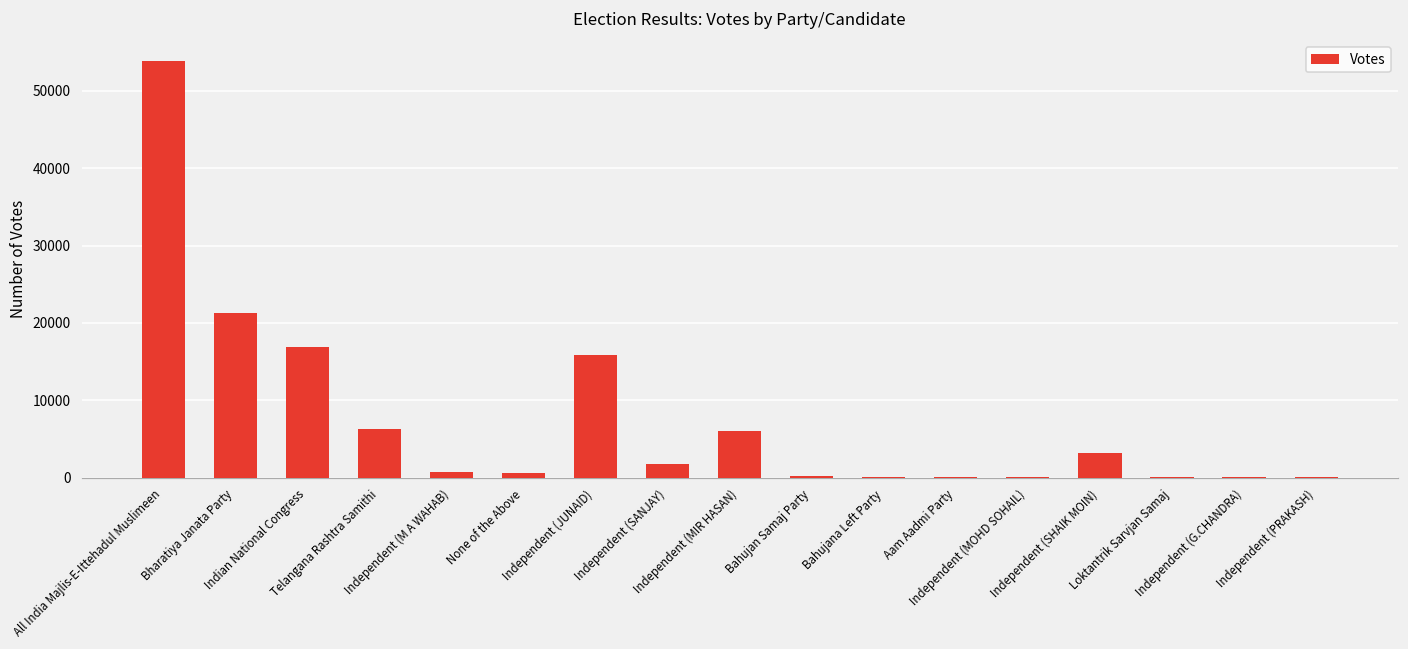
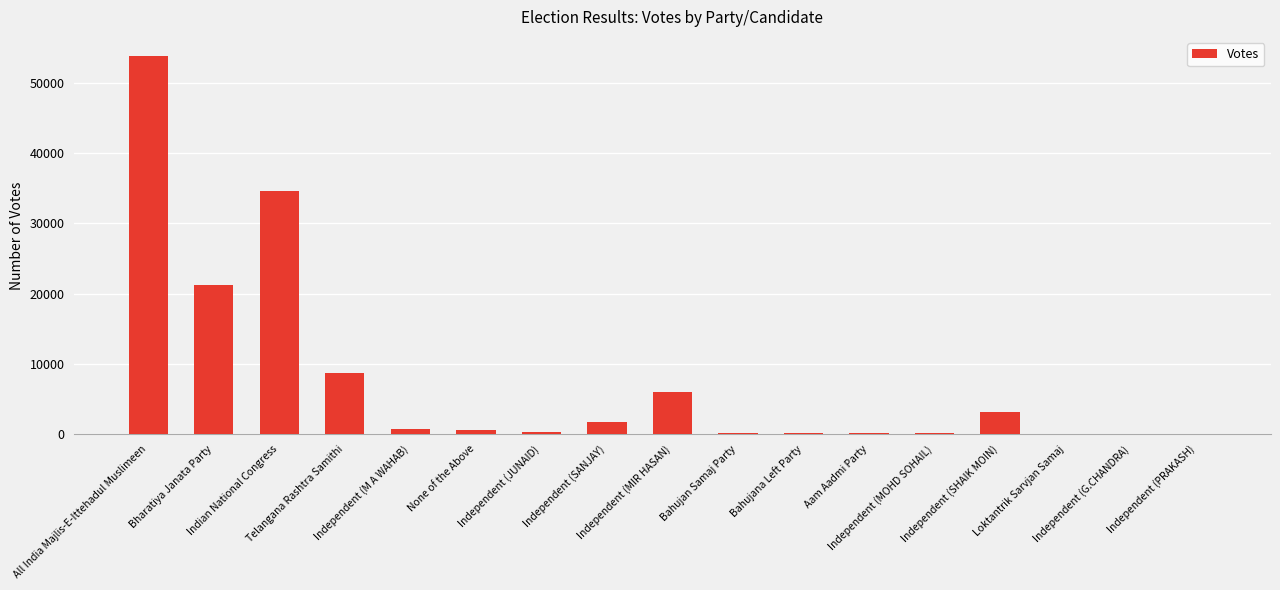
  {
    "All India Majlis-E-Ittehadul Muslimeen": 54000,
    "Bharatiya Janata Party": 21000,
-   "Indian National Congress": 17000,
-   "Telangana Rashtra Samithi": 6000,
+   "Indian National Congress": 35000,
+   "Telangana Rashtra Samithi": 9000,
    "Independent (M A WAHAB)": 1000,
    "None of the Above": 1000,
-   "Independent (JUNAID)": 16000,
+   "Independent (JUNAID)": 0,
    "Independent (SANJAY)": 2000,
    "Independent (MIR HASAN)": 6000,
    "Independent (SHAIK MOIN)": 3000
  }
